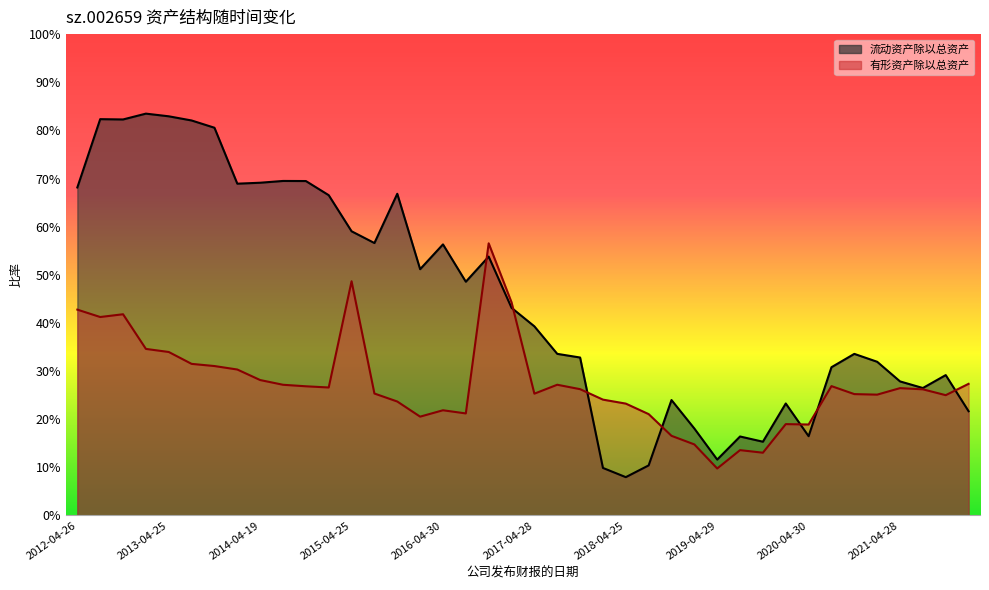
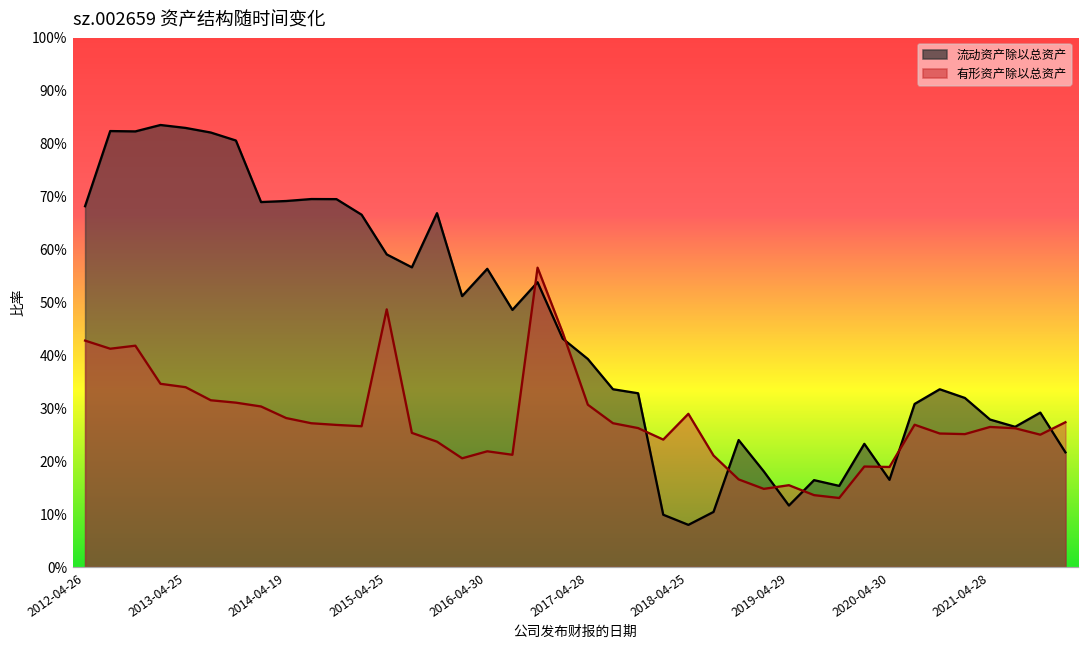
  {
    "流动资产除以总资产": {
      "2012-04-26": "68%",
      "2015-04-25": "59%",
      "2016-04-30": "56%",
      "2017-04-28": "39%",
      "2018-04-25": "8%",
      "2019-04-29": "12%",
      "2020-04-30": "16%"
    },
    "有形资产除以总资产": {
      "2012-04-26": "43%",
      "2015-04-25": "49%",
      "2016-04-30": "22%",
-     "2017-04-28": "25%",
-     "2018-04-25": "23%",
-     "2019-04-29": "10%",
+     "2017-04-28": "31%",
+     "2018-04-25": "29%",
+     "2019-04-29": "15%",
      "2020-04-30": "19%"
    }
  }
